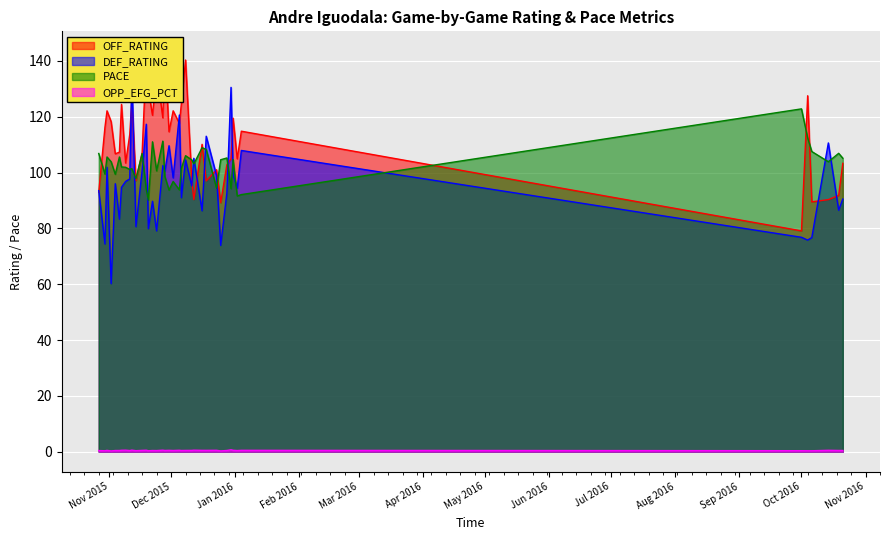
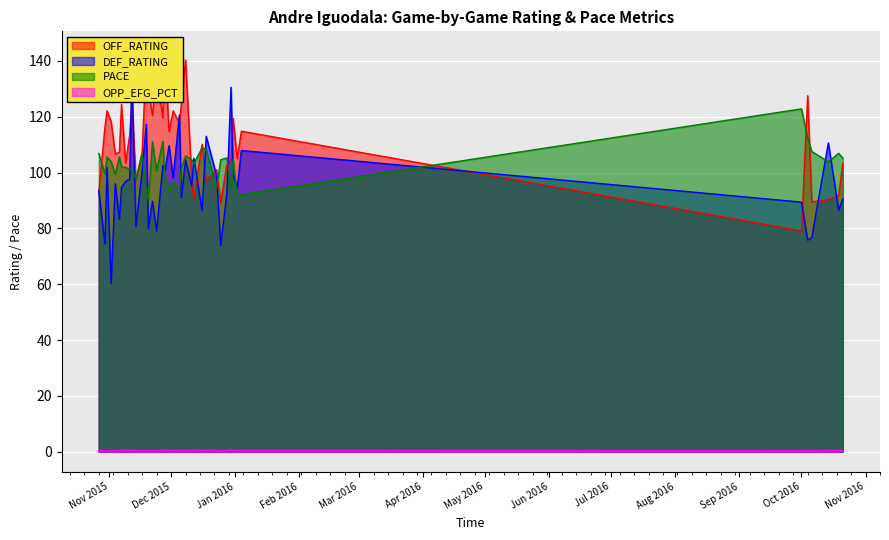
  {
    "OFF_RATING": {
      "Oct 2016": 79
    },
    "DEF_RATING": {
-     "Oct 2016": 77
+     "Oct 2016": 89
    },
    "PACE": {
      "Oct 2016": 123
    },
    "OPP_EFG_PCT": {
      "Oct 2016": 0
    }
  }
